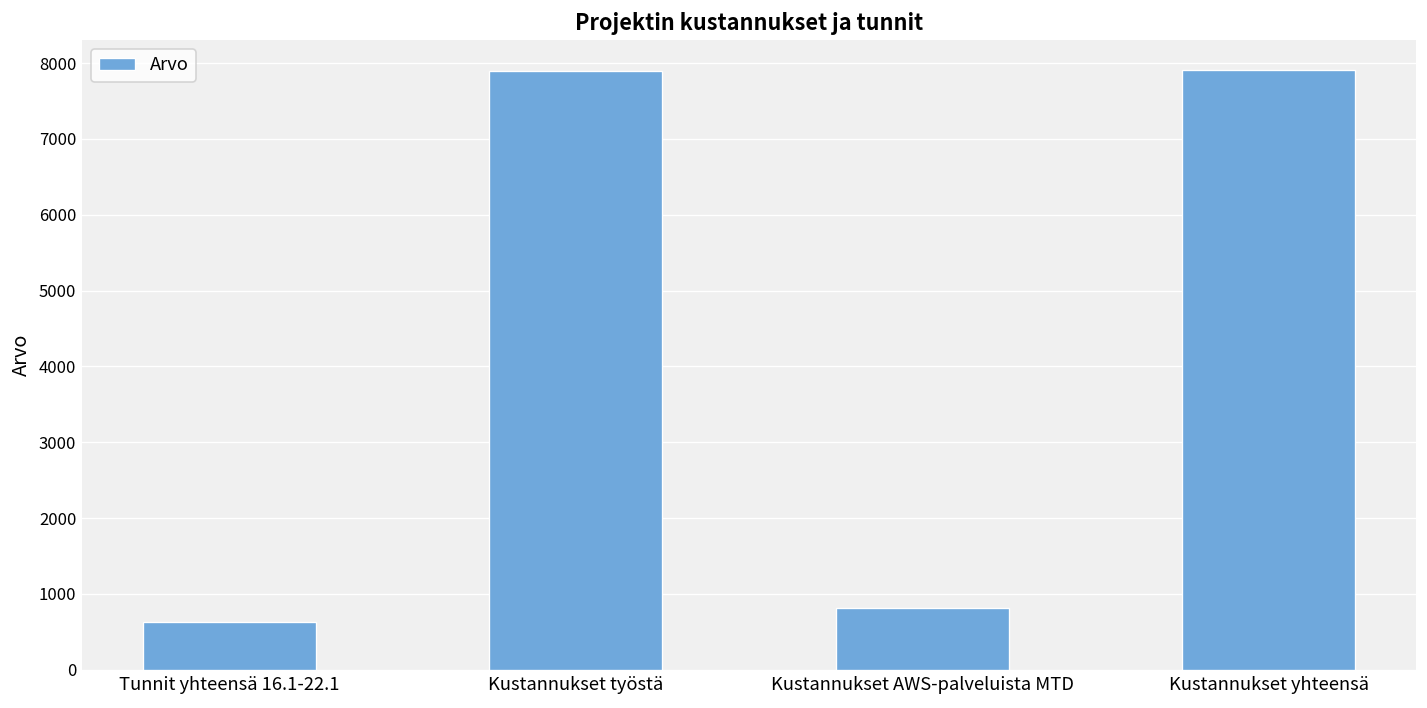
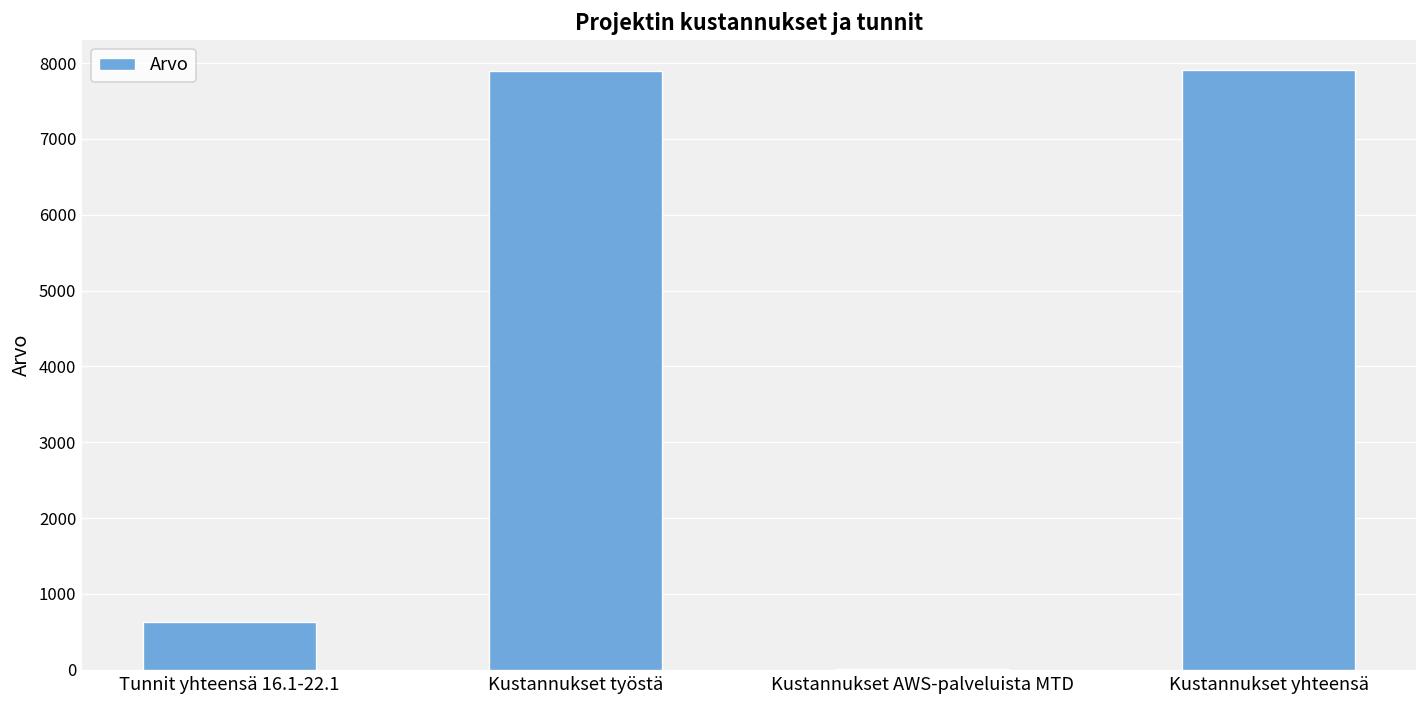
  {
    "Tunnit yhteensä 16.1-22.1": 600,
    "Kustannukset työstä": 7900,
-   "Kustannukset AWS-palveluista MTD": 800,
+   "Kustannukset AWS-palveluista MTD": 0,
    "Kustannukset yhteensä": 7900
  }
